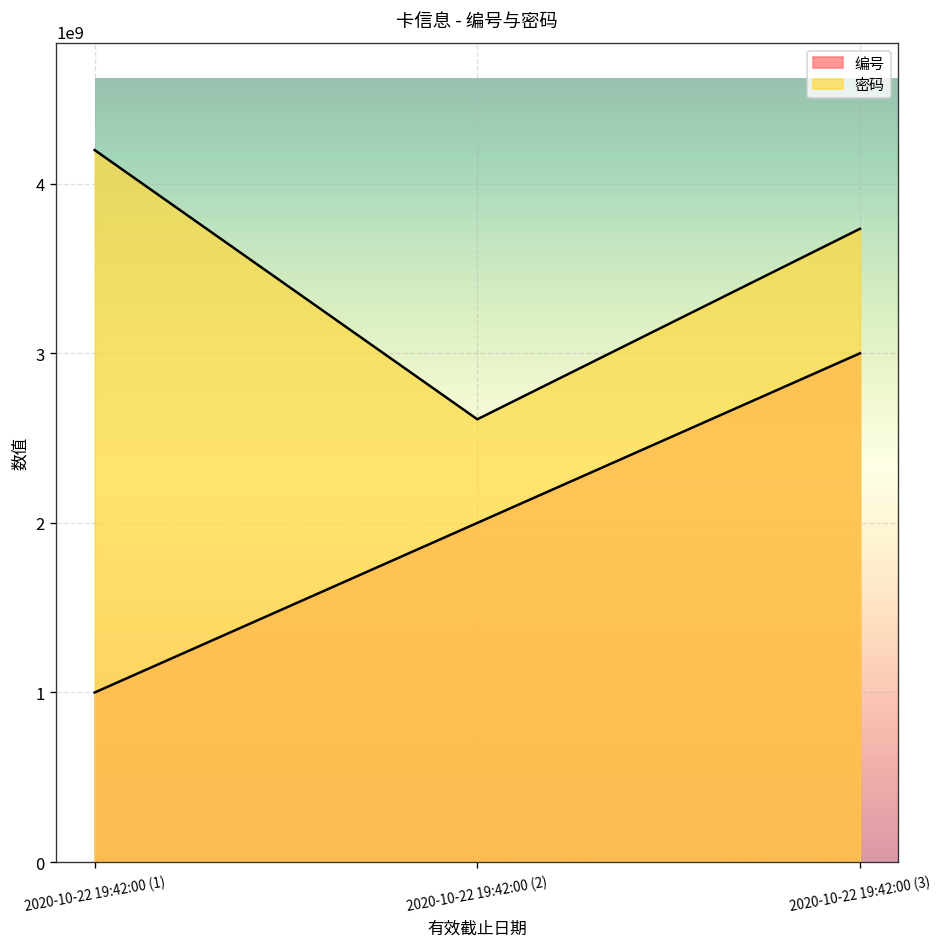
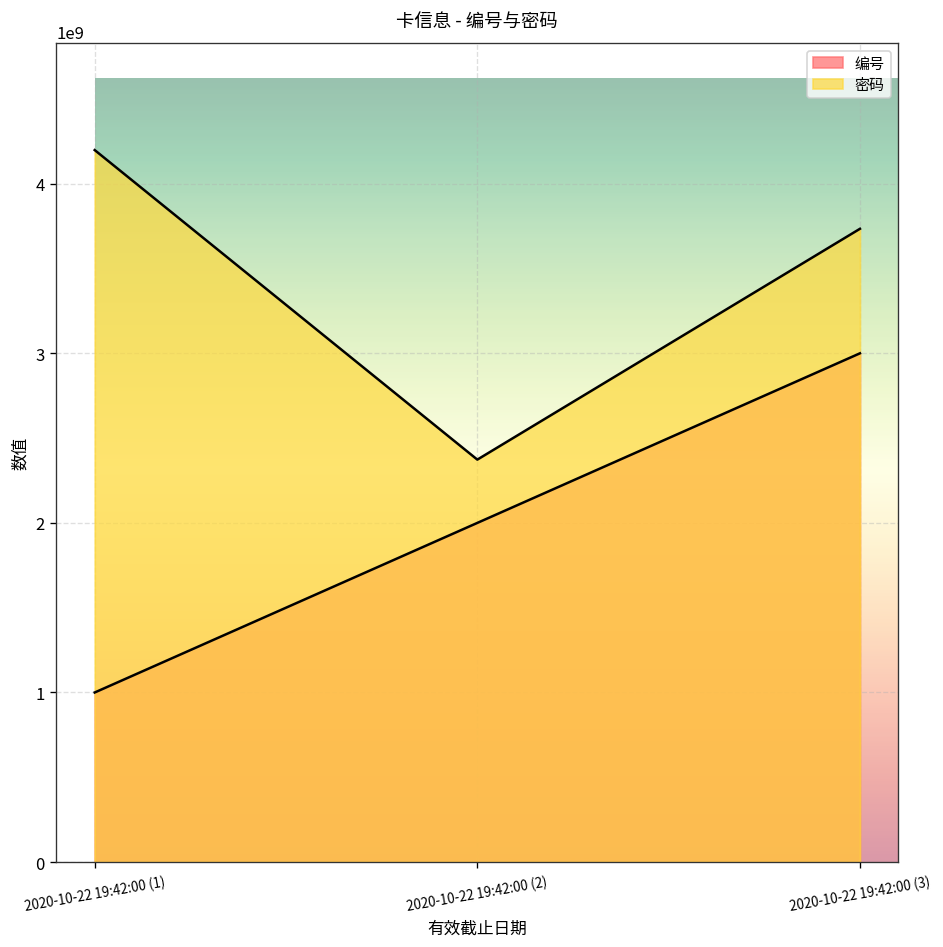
  {
    "编号": {
      "2020-10-22 19:42:00 (1)": 1000000000,
      "2020-10-22 19:42:00 (2)": 2000000000,
      "2020-10-22 19:42:00 (3)": 3000000000
    },
    "密码": {
      "2020-10-22 19:42:00 (1)": 4200000000,
-     "2020-10-22 19:42:00 (2)": 2610000000,
+     "2020-10-22 19:42:00 (2)": 2370000000,
      "2020-10-22 19:42:00 (3)": 3730000000
    }
  }
